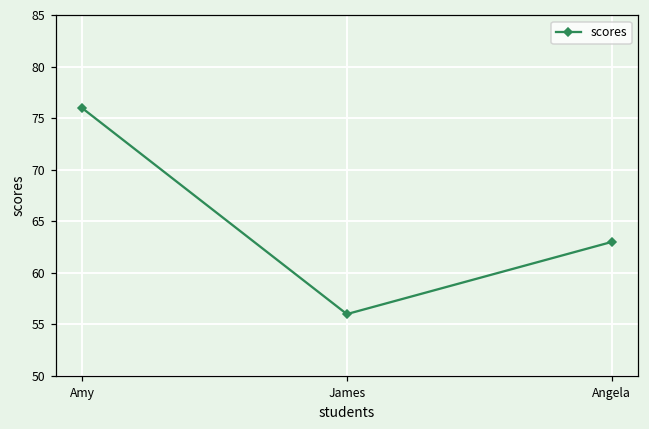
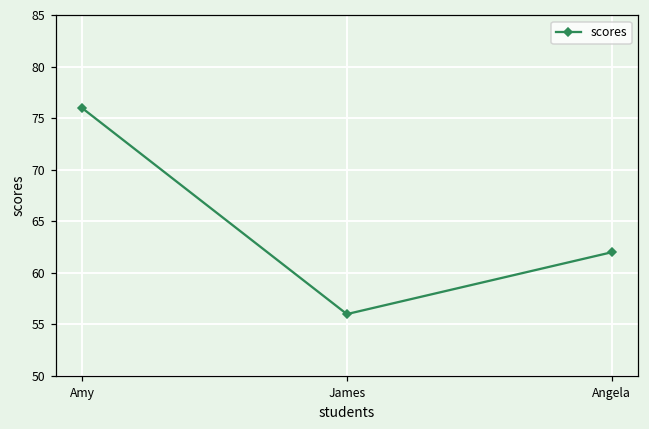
  {
    "Amy": 76,
    "James": 56,
-   "Angela": 63
+   "Angela": 62
  }
